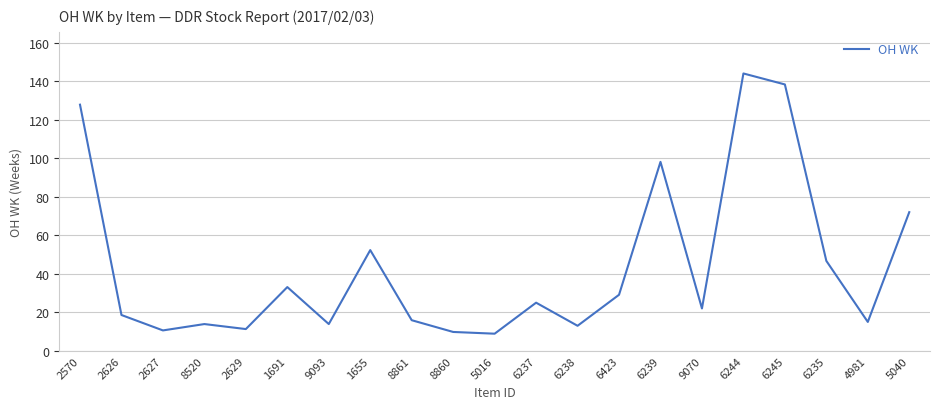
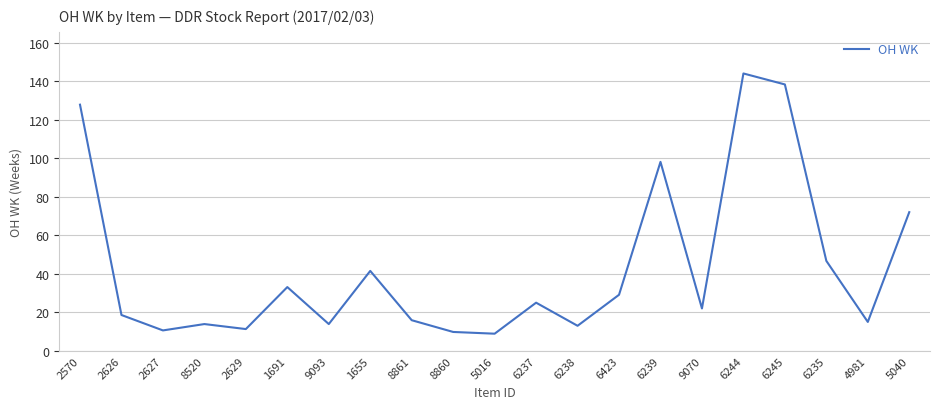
  {
    "2570": 128,
    "2626": 19,
    "2627": 11,
    "8520": 14,
    "2629": 11,
    "1691": 33,
    "9093": 14,
-   "1655": 52,
+   "1655": 42,
    "8861": 16,
    "8860": 10,
    "5016": 9,
    "6237": 25,
    "6238": 13,
    "6423": 29,
    "6239": 98,
    "9070": 22,
    "6244": 144,
    "6245": 138,
    "6235": 47,
    "4981": 15,
    "5040": 72
  }
